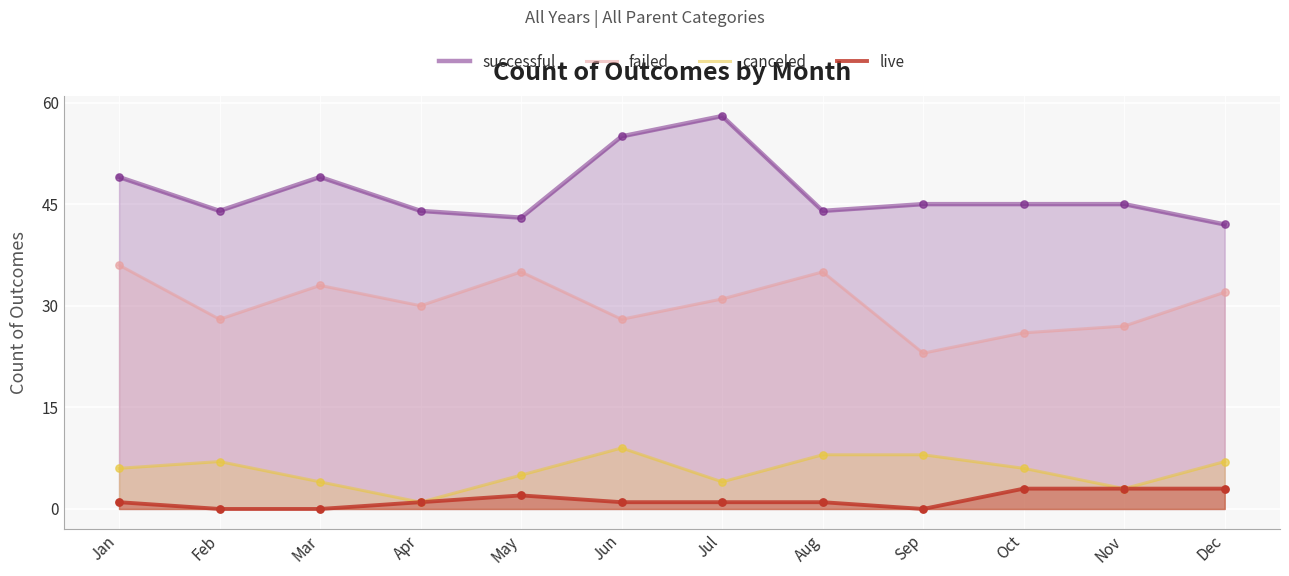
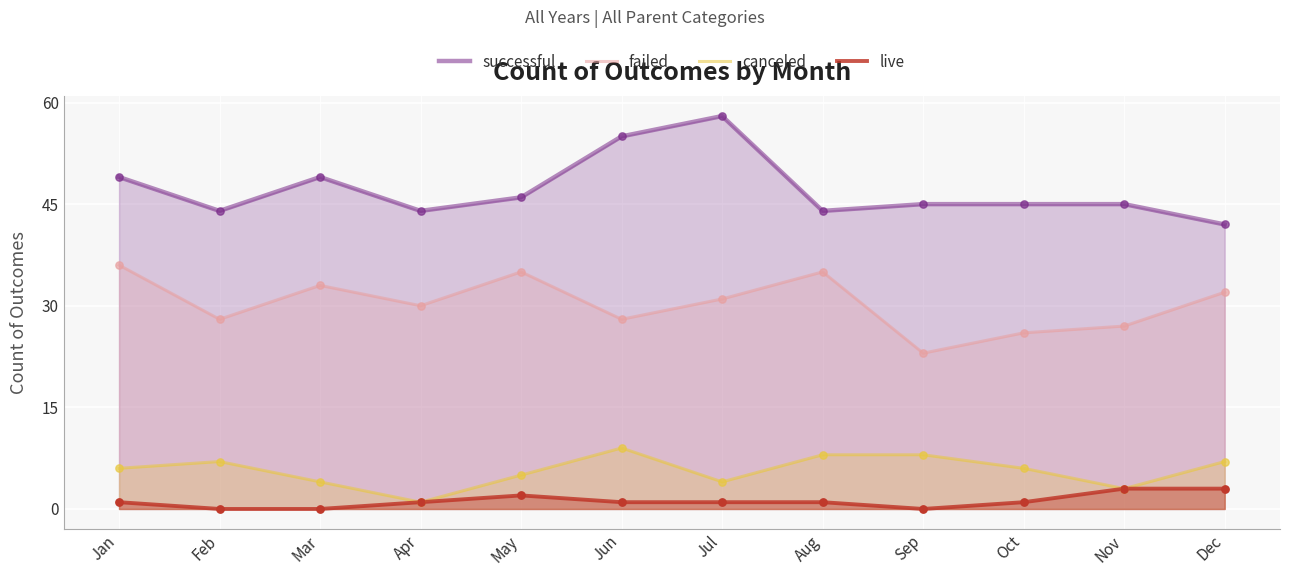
  {
    "successful": {
      "Jan": 49,
      "Feb": 44,
      "Mar": 49,
      "Apr": 44,
-     "May": 43,
+     "May": 46,
      "Jun": 55,
      "Jul": 58,
      "Aug": 44,
      "Sep": 45,
      "Oct": 45,
      "Nov": 45,
      "Dec": 42
    },
    "failed": {
      "Jan": 36,
      "Feb": 28,
      "Mar": 33,
      "Apr": 30,
      "May": 35,
      "Jun": 28,
      "Jul": 31,
      "Aug": 35,
      "Sep": 23,
      "Oct": 26,
      "Nov": 27,
      "Dec": 32
    },
    "canceled": {
      "Jan": 6,
      "Feb": 7,
      "Mar": 4,
      "May": 5,
      "Jun": 9,
      "Jul": 4,
      "Aug": 8,
      "Sep": 8,
      "Oct": 6,
      "Dec": 7
    },
    "live": {
      "Jan": 1,
      "Feb": 0,
      "Mar": 0,
      "May": 2,
      "Jun": 1,
      "Jul": 1,
      "Aug": 1,
      "Sep": 0,
-     "Oct": 3,
+     "Oct": 1,
      "Dec": 3
    }
  }
